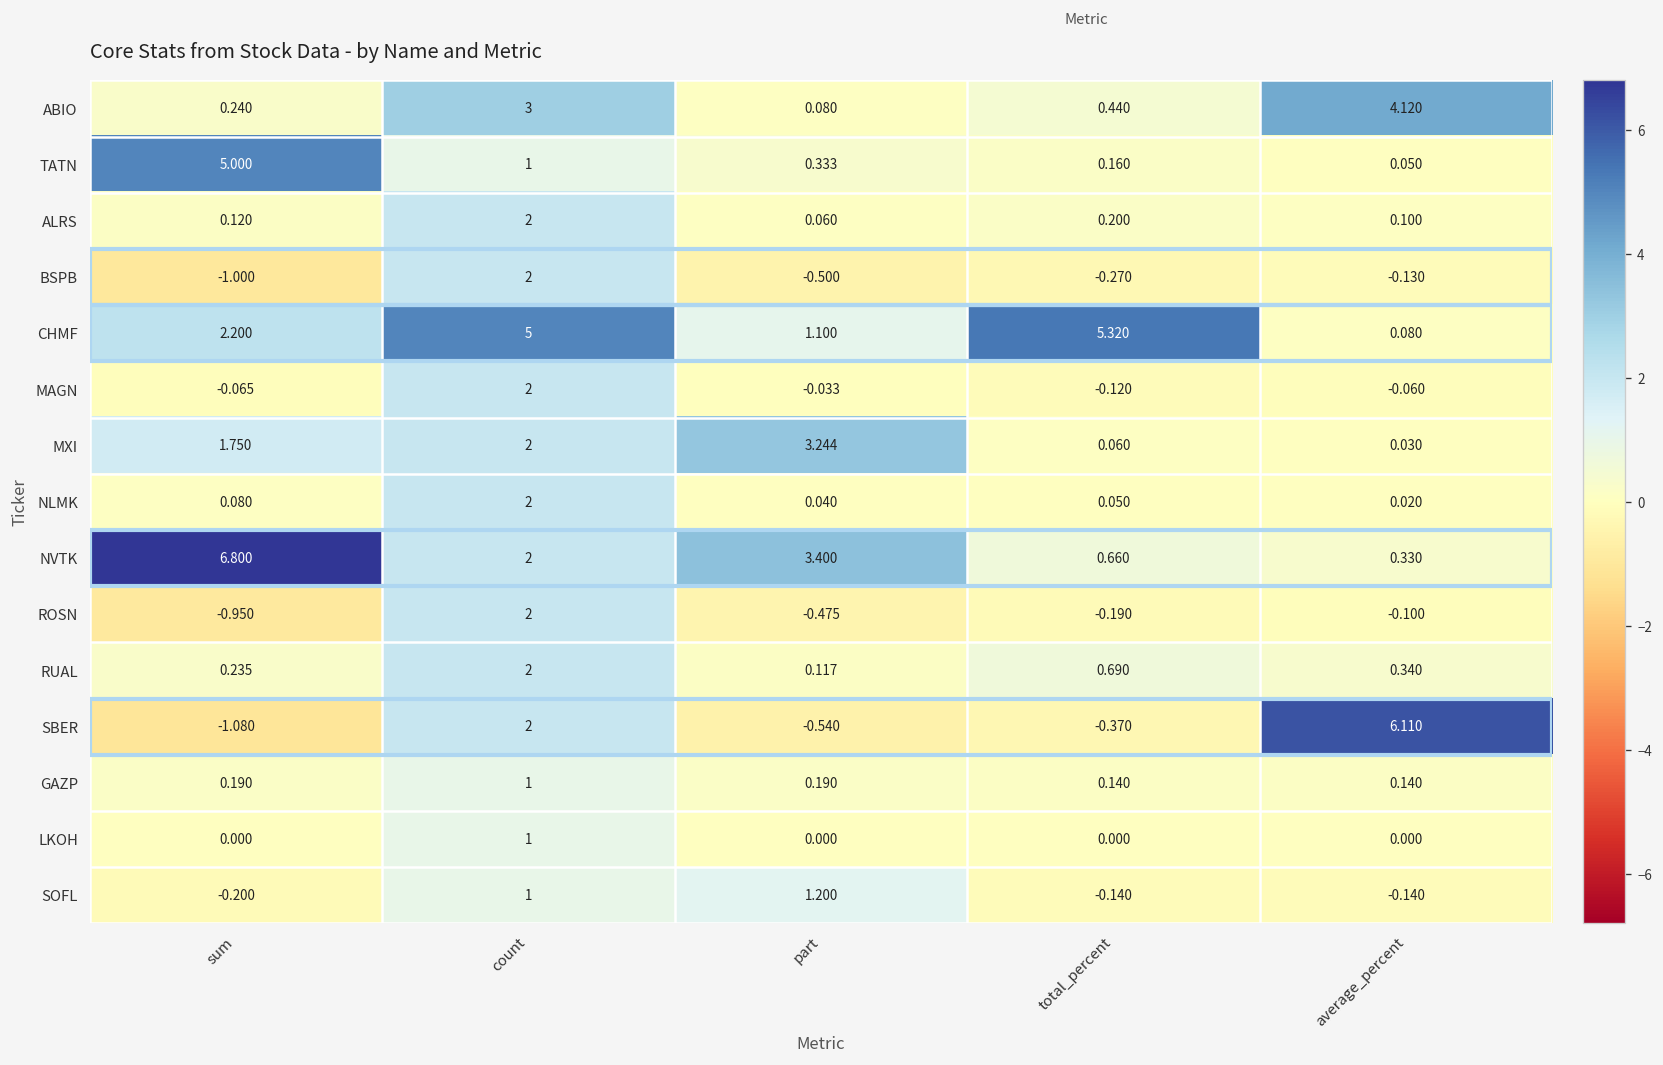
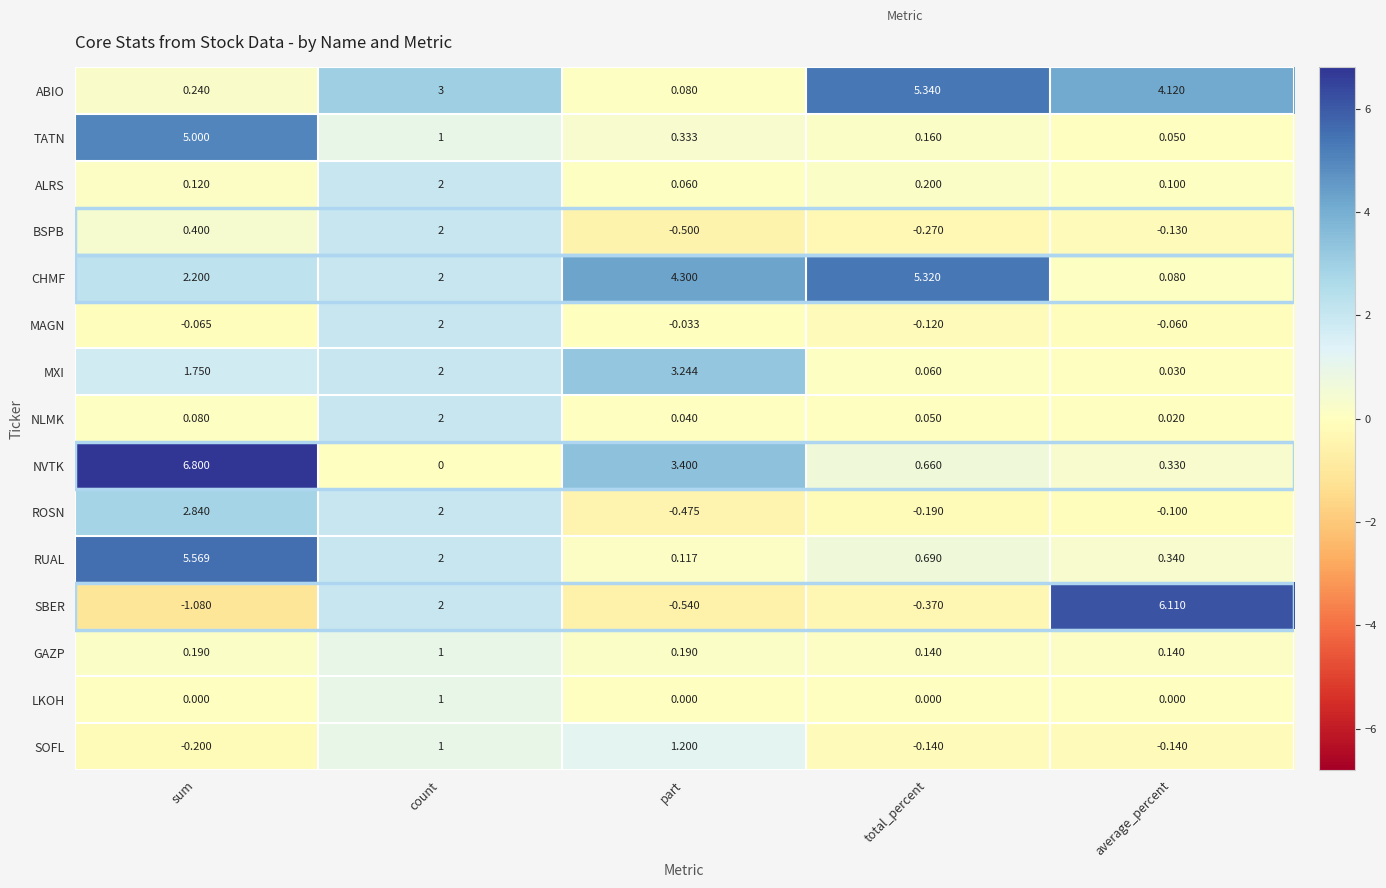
  {
    "ABIO": {
      "sum": 0.240,
      "count": 3,
      "part": 0.080,
-     "total_percent": 0.440,
+     "total_percent": 5.340,
      "average_percent": 4.120
    },
    "TATN": {
      "sum": 5.000,
      "count": 1,
      "part": 0.333,
      "total_percent": 0.160,
      "average_percent": 0.050
    },
    "ALRS": {
      "sum": 0.120,
      "count": 2,
      "part": 0.060,
      "total_percent": 0.200,
      "average_percent": 0.100
    },
    "BSPB": {
-     "sum": -1.000,
+     "sum": 0.400,
      "count": 2,
      "part": -0.500,
      "total_percent": -0.270,
      "average_percent": -0.130
    },
    "CHMF": {
      "sum": 2.200,
-     "count": 5,
-     "part": 1.100,
+     "count": 2,
+     "part": 4.300,
      "total_percent": 5.320,
      "average_percent": 0.080
    },
    "MAGN": {
      "sum": -0.065,
      "count": 2,
      "part": -0.033,
      "total_percent": -0.120,
      "average_percent": -0.060
    },
    "MXI": {
      "sum": 1.750,
      "count": 2,
      "part": 3.244,
      "total_percent": 0.060,
      "average_percent": 0.030
    },
    "NLMK": {
      "sum": 0.080,
      "count": 2,
      "part": 0.040,
      "total_percent": 0.050,
      "average_percent": 0.020
    },
    "NVTK": {
      "sum": 6.800,
-     "count": 2,
+     "count": 0,
      "part": 3.400,
      "total_percent": 0.660,
      "average_percent": 0.330
    },
    "ROSN": {
-     "sum": -0.950,
+     "sum": 2.840,
      "count": 2,
      "part": -0.475,
      "total_percent": -0.190,
      "average_percent": -0.100
    },
    "RUAL": {
-     "sum": 0.235,
+     "sum": 5.569,
      "count": 2,
      "part": 0.117,
      "total_percent": 0.690,
      "average_percent": 0.340
    },
    "SBER": {
      "sum": -1.080,
      "count": 2,
      "part": -0.540,
      "total_percent": -0.370,
      "average_percent": 6.110
    },
    "GAZP": {
      "sum": 0.190,
      "count": 1,
      "part": 0.190,
      "total_percent": 0.140,
      "average_percent": 0.140
    },
    "LKOH": {
      "sum": 0.000,
      "count": 1,
      "part": 0.000,
      "total_percent": 0.000,
      "average_percent": 0.000
    },
    "SOFL": {
      "sum": -0.200,
      "count": 1,
      "part": 1.200,
      "total_percent": -0.140,
      "average_percent": -0.140
    }
  }
